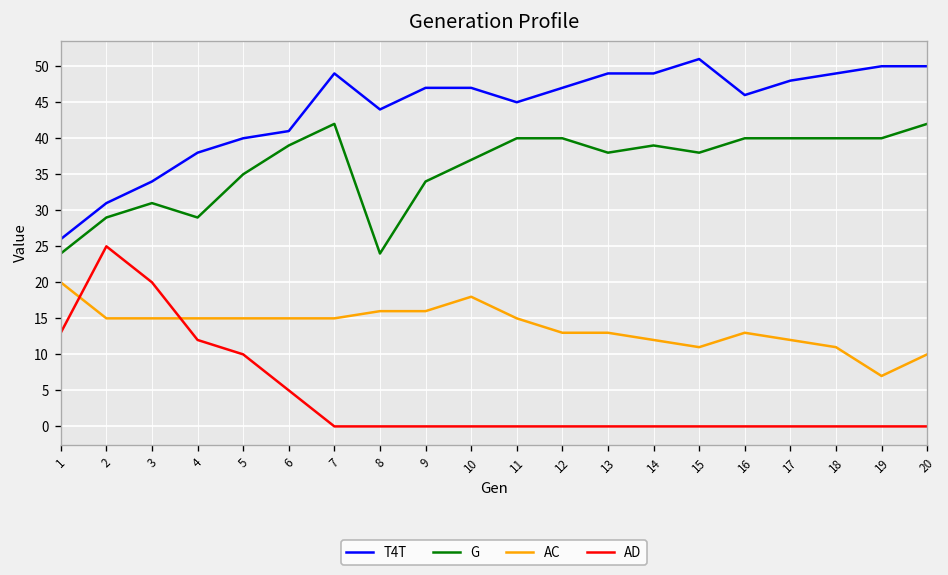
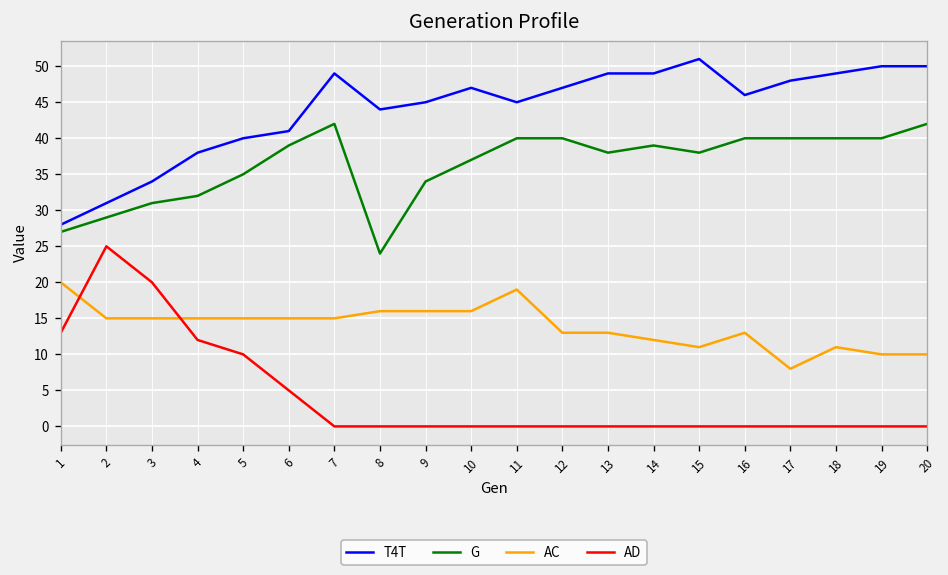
  {
    "T4T": {
-     "1": 26,
+     "1": 28,
      "2": 31,
      "3": 34,
      "4": 38,
      "5": 40,
      "6": 41,
      "7": 49,
      "8": 44,
-     "9": 47,
+     "9": 45,
      "10": 47,
      "11": 45,
      "12": 47,
      "13": 49,
      "14": 49,
      "15": 51,
      "16": 46,
      "17": 48,
      "18": 49,
      "19": 50,
      "20": 50
    },
    "G": {
-     "1": 24,
+     "1": 27,
      "2": 29,
      "3": 31,
-     "4": 29,
+     "4": 32,
      "5": 35,
      "6": 39,
      "7": 42,
      "8": 24,
      "9": 34,
      "10": 37,
      "11": 40,
      "12": 40,
      "13": 38,
      "14": 39,
      "15": 38,
      "16": 40,
      "17": 40,
      "18": 40,
      "19": 40,
      "20": 42
    },
    "AC": {
      "1": 20,
      "2": 15,
      "3": 15,
      "4": 15,
      "5": 15,
      "6": 15,
      "7": 15,
      "8": 16,
      "9": 16,
-     "10": 18,
-     "11": 15,
+     "10": 16,
+     "11": 19,
      "12": 13,
      "13": 13,
      "14": 12,
      "15": 11,
      "16": 13,
-     "17": 12,
+     "17": 8,
      "18": 11,
-     "19": 7,
+     "19": 10,
      "20": 10
    },
    "AD": {
      "1": 13,
      "2": 25,
      "3": 20,
      "4": 12,
      "5": 10,
      "6": 5,
      "7": 0,
      "8": 0,
      "9": 0,
      "10": 0,
      "11": 0,
      "12": 0,
      "13": 0,
      "14": 0,
      "15": 0,
      "16": 0,
      "17": 0,
      "18": 0,
      "19": 0,
      "20": 0
    }
  }
